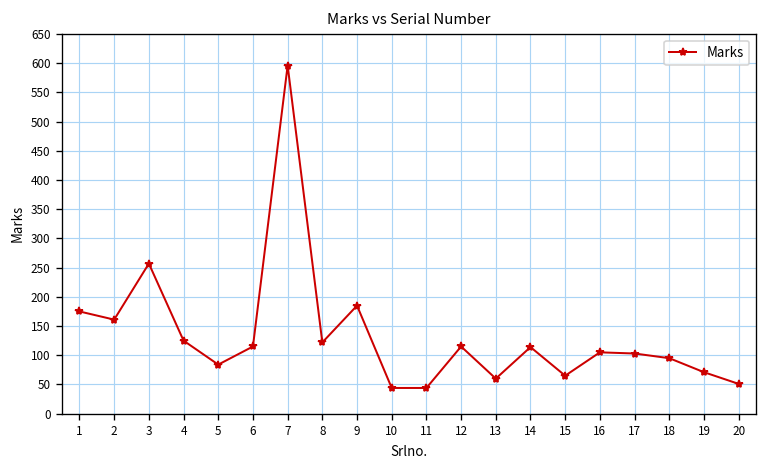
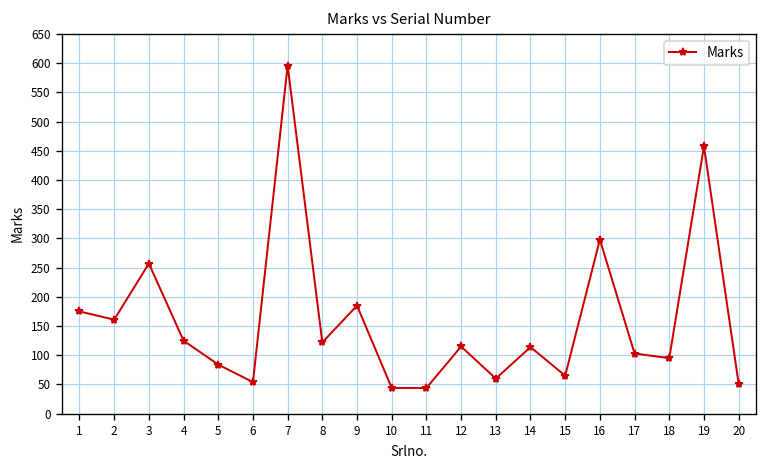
  {
    "1": 180,
    "2": 160,
    "3": 260,
    "4": 130,
    "5": 80,
-   "6": 120,
+   "6": 50,
    "7": 600,
    "8": 120,
    "9": 190,
    "10": 40,
    "11": 40,
    "12": 120,
    "13": 60,
    "14": 110,
    "15": 70,
-   "16": 110,
+   "16": 300,
    "17": 100,
    "18": 100,
-   "19": 70,
+   "19": 460,
    "20": 50
  }
